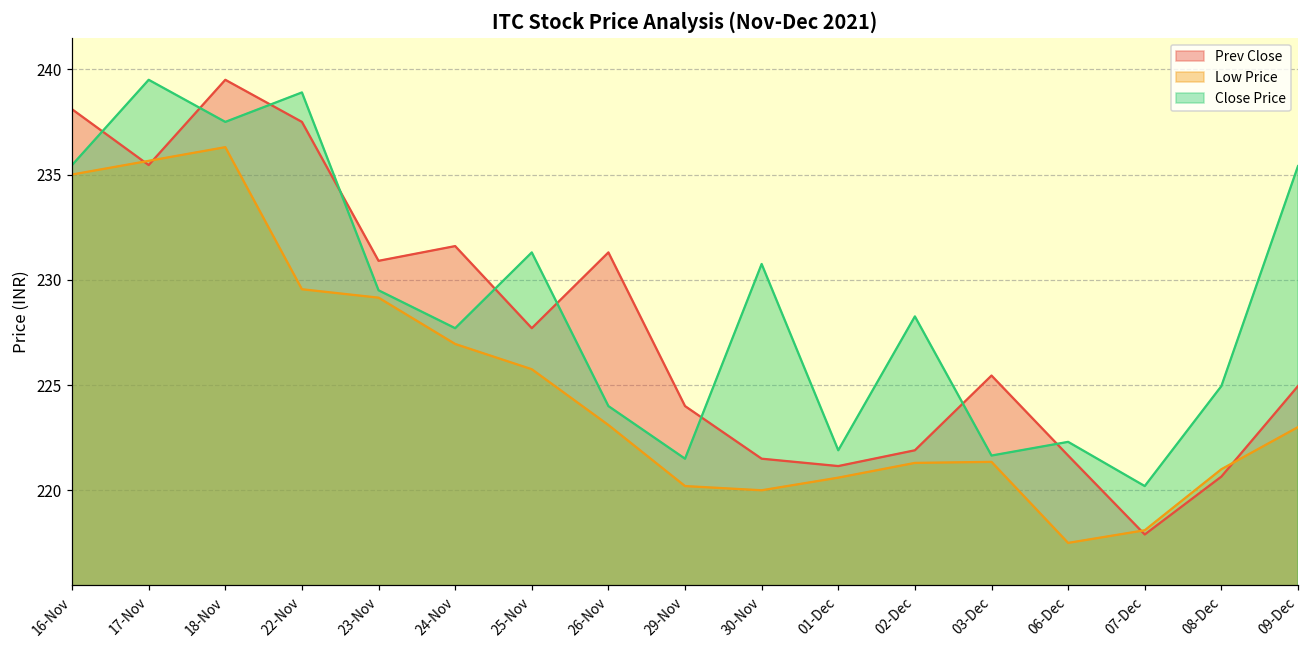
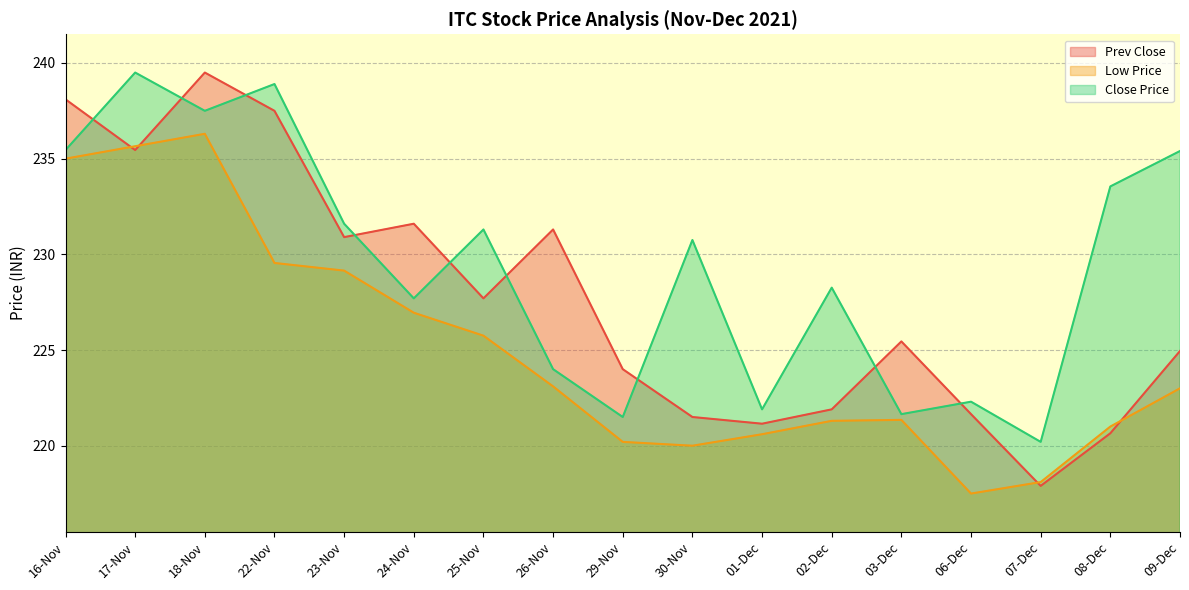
  {
    "Close Price": {
      "16-Nov": 235.5,
      "17-Nov": 239.5,
      "18-Nov": 237.5,
      "22-Nov": 238.9,
-     "23-Nov": 229.5,
+     "23-Nov": 231.6,
      "24-Nov": 227.7,
      "25-Nov": 231.3,
      "26-Nov": 224.0,
      "29-Nov": 221.5,
      "30-Nov": 230.8,
      "01-Dec": 221.9,
      "02-Dec": 228.3,
      "03-Dec": 221.7,
      "06-Dec": 222.3,
      "07-Dec": 220.2,
-     "08-Dec": 225.0,
+     "08-Dec": 233.6,
      "09-Dec": 235.4
    }
  }
